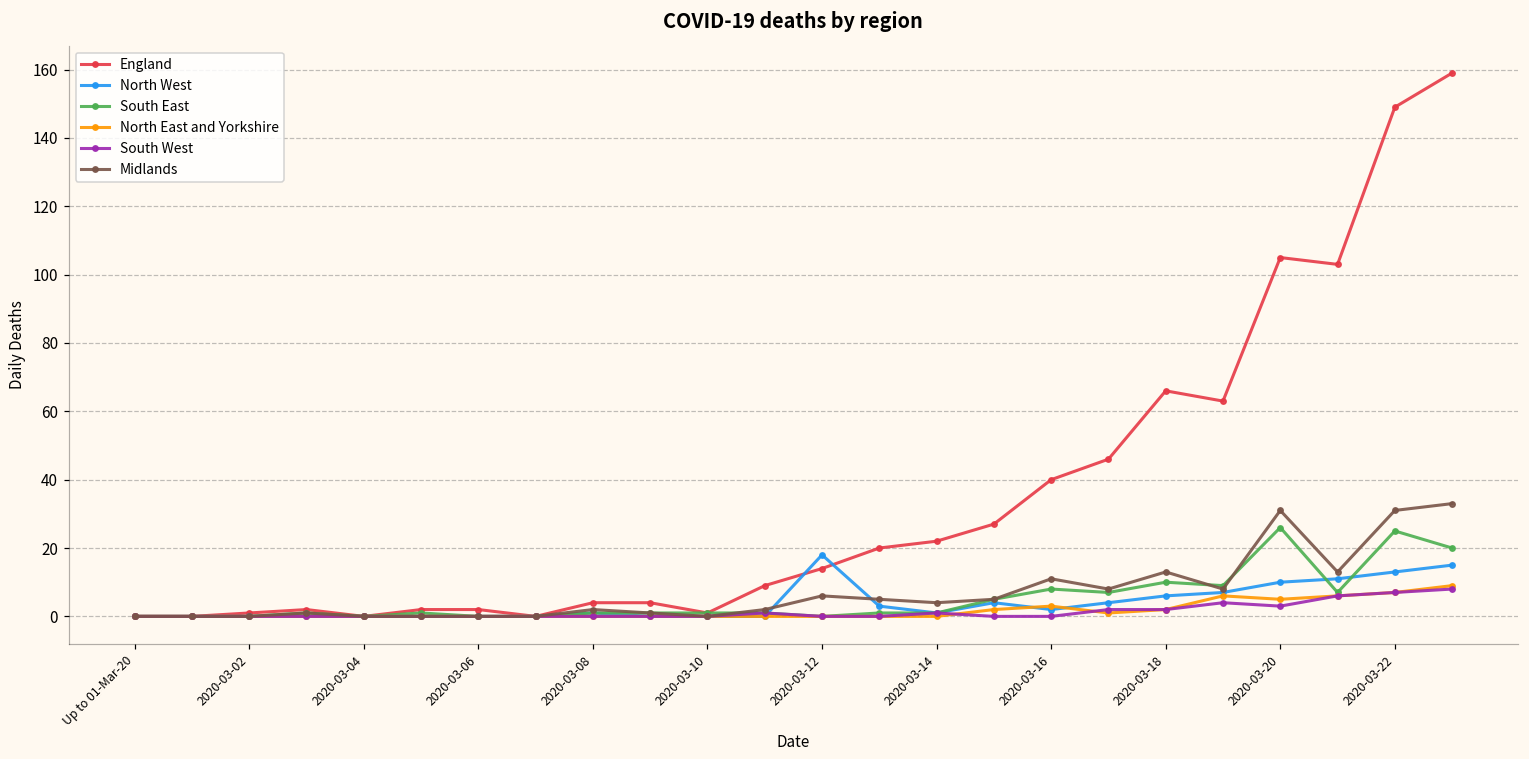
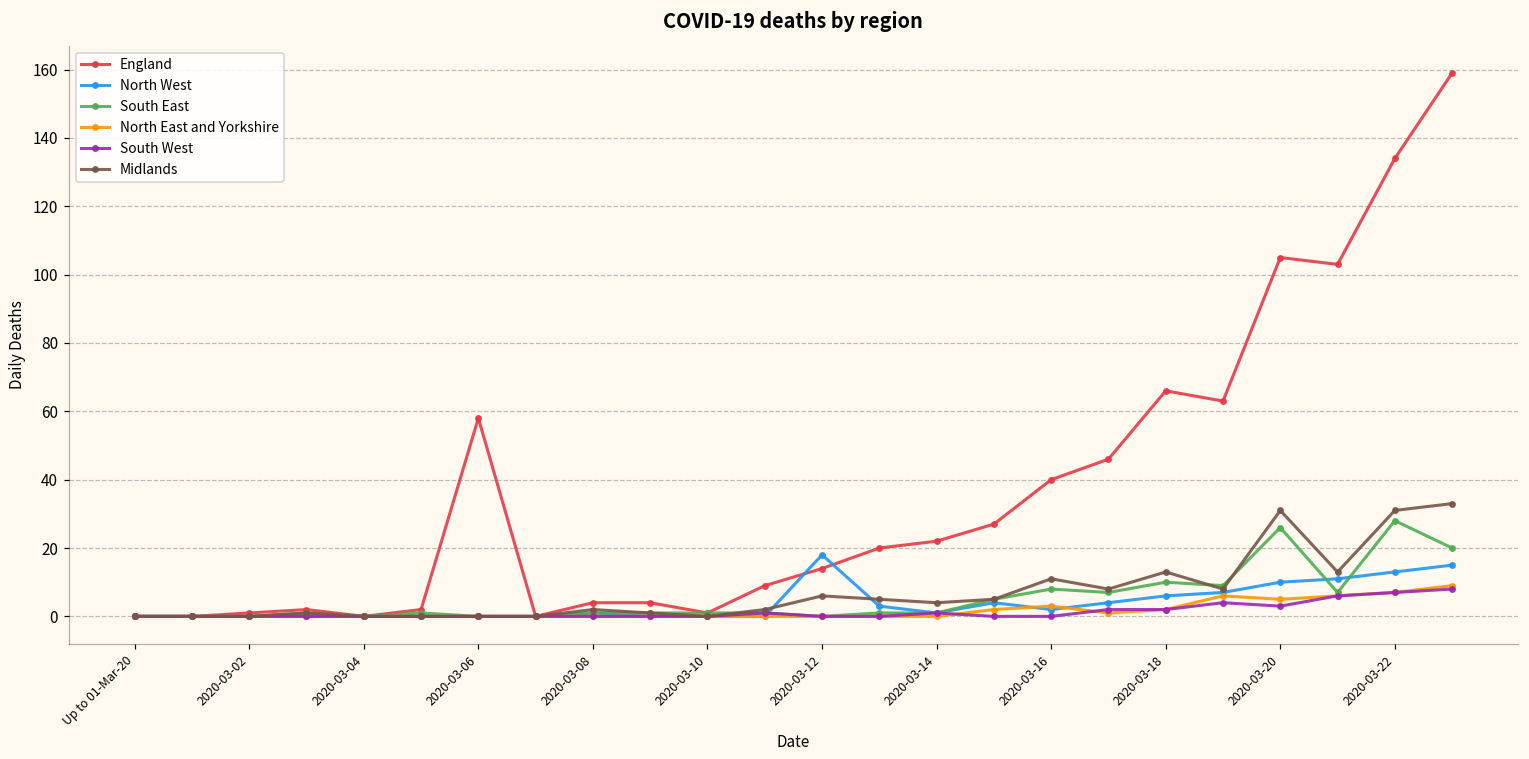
  {
    "England": {
      "2020-03-02": 1,
-     "2020-03-06": 2,
+     "2020-03-06": 58,
      "2020-03-08": 4,
      "2020-03-12": 14,
      "2020-03-14": 22,
      "2020-03-16": 40,
      "2020-03-18": 66,
      "2020-03-20": 105,
-     "2020-03-22": 149
+     "2020-03-22": 134
    },
    "North West": {
      "2020-03-12": 18,
      "2020-03-16": 2,
      "2020-03-18": 6,
      "2020-03-20": 10,
      "2020-03-22": 13
    },
    "South East": {
      "2020-03-16": 8,
      "2020-03-18": 10,
      "2020-03-20": 26,
-     "2020-03-22": 25
+     "2020-03-22": 28
    },
    "North East and Yorkshire": {
      "2020-03-14": 0,
      "2020-03-16": 3,
      "2020-03-20": 5
    },
    "South West": {
      "2020-03-16": 0,
      "2020-03-20": 3
    },
    "Midlands": {
      "2020-03-08": 2,
      "2020-03-12": 6,
      "2020-03-14": 4,
      "2020-03-16": 11,
      "2020-03-18": 13,
      "2020-03-20": 31,
      "2020-03-22": 31
    }
  }
